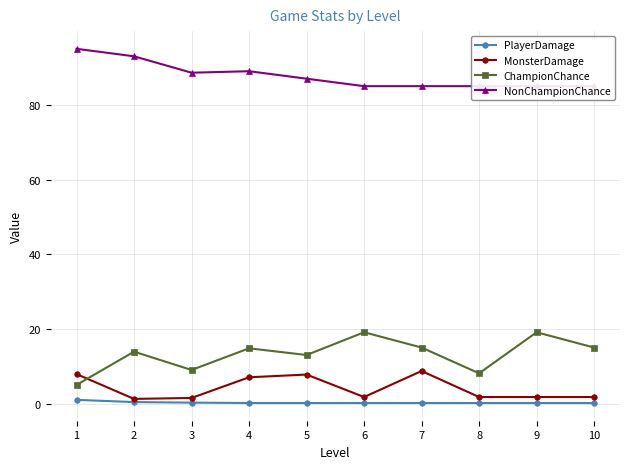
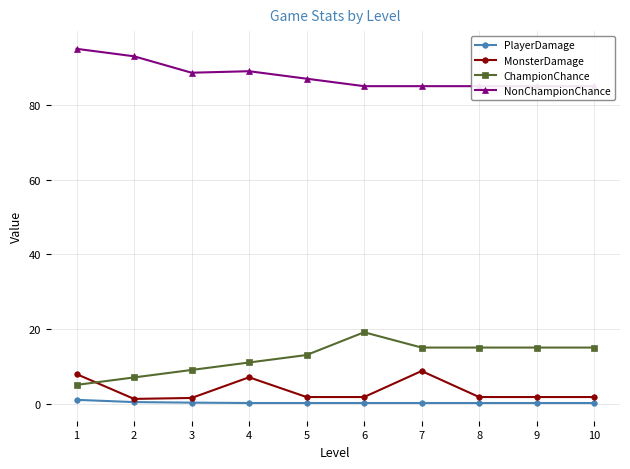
  {
    "PlayerDamage": {
      "1": 1,
      "2": 0,
      "3": 0,
      "4": 0,
      "5": 0,
      "6": 0,
      "7": 0,
      "8": 0,
      "9": 0,
      "10": 0
    },
    "MonsterDamage": {
      "1": 8,
      "2": 1,
      "3": 2,
      "4": 7,
-     "5": 8,
+     "5": 2,
      "6": 2,
      "7": 9,
      "8": 2,
      "9": 2,
      "10": 2
    },
    "ChampionChance": {
      "1": 5,
-     "2": 14,
+     "2": 7,
      "3": 9,
-     "4": 15,
+     "4": 11,
      "5": 13,
      "6": 19,
      "7": 15,
-     "8": 8,
-     "9": 19,
+     "8": 15,
+     "9": 15,
      "10": 15
    },
    "NonChampionChance": {
      "1": 95,
      "2": 93,
      "3": 89,
      "4": 89,
      "5": 87,
      "6": 85,
      "7": 85
    }
  }
